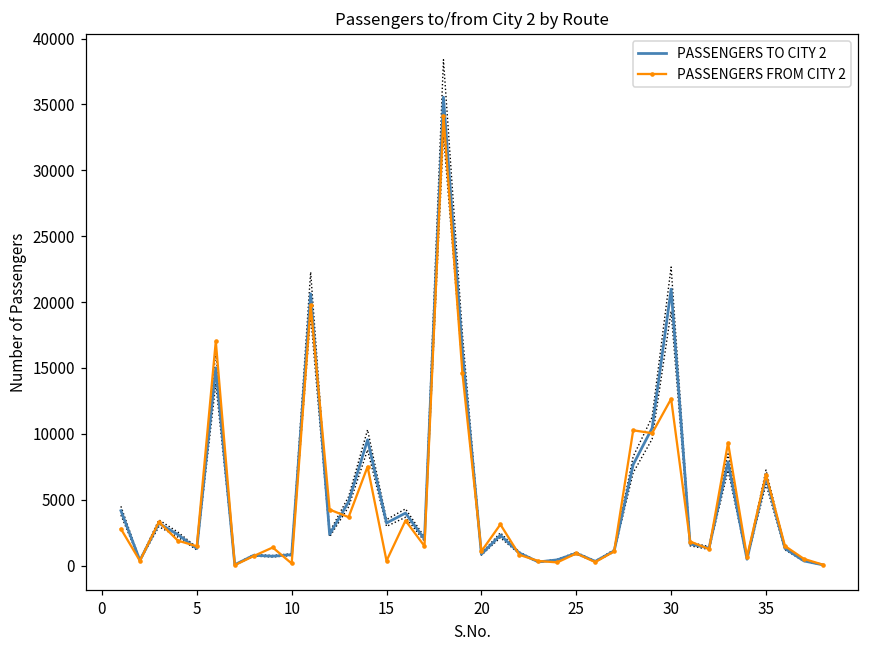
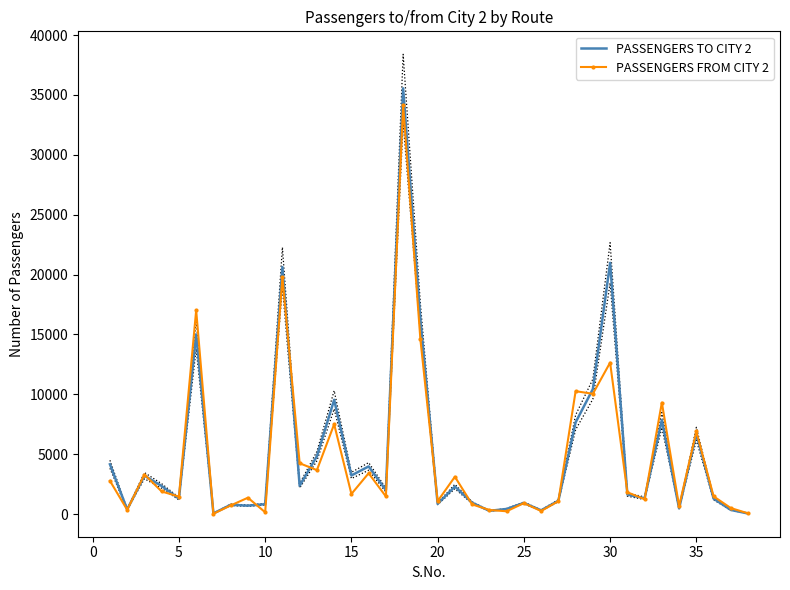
  {
    "PASSENGERS TO CITY 2": {
      "15": 3200,
      "30": 21000
    },
    "PASSENGERS FROM CITY 2": {
      "10": 200,
-     "15": 400,
+     "15": 1700,
      "30": 12700
    }
  }
